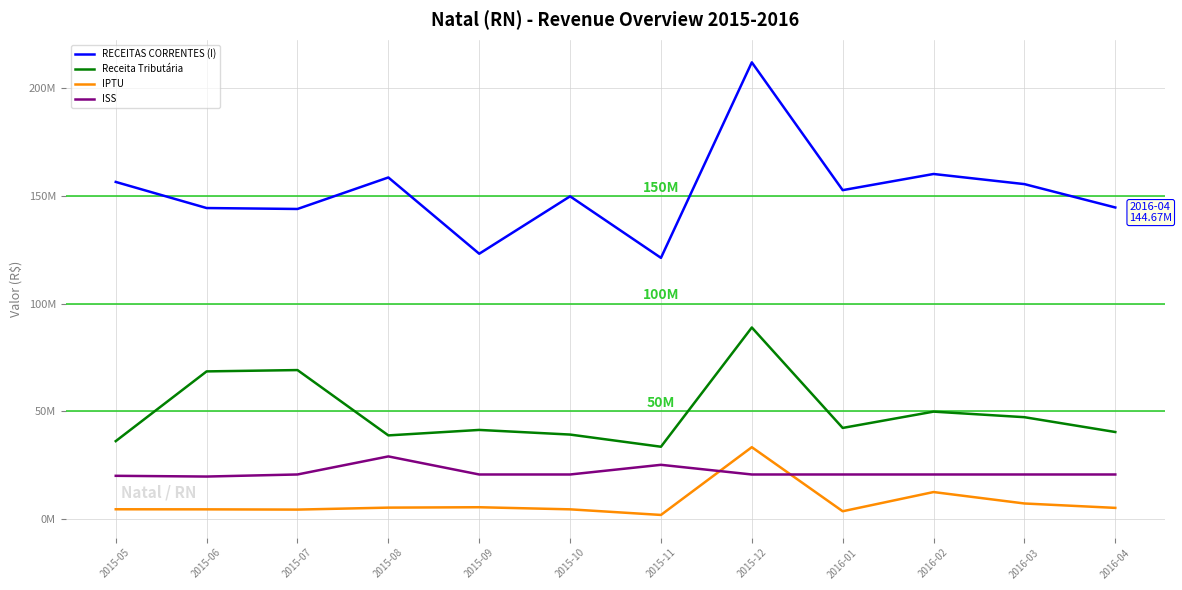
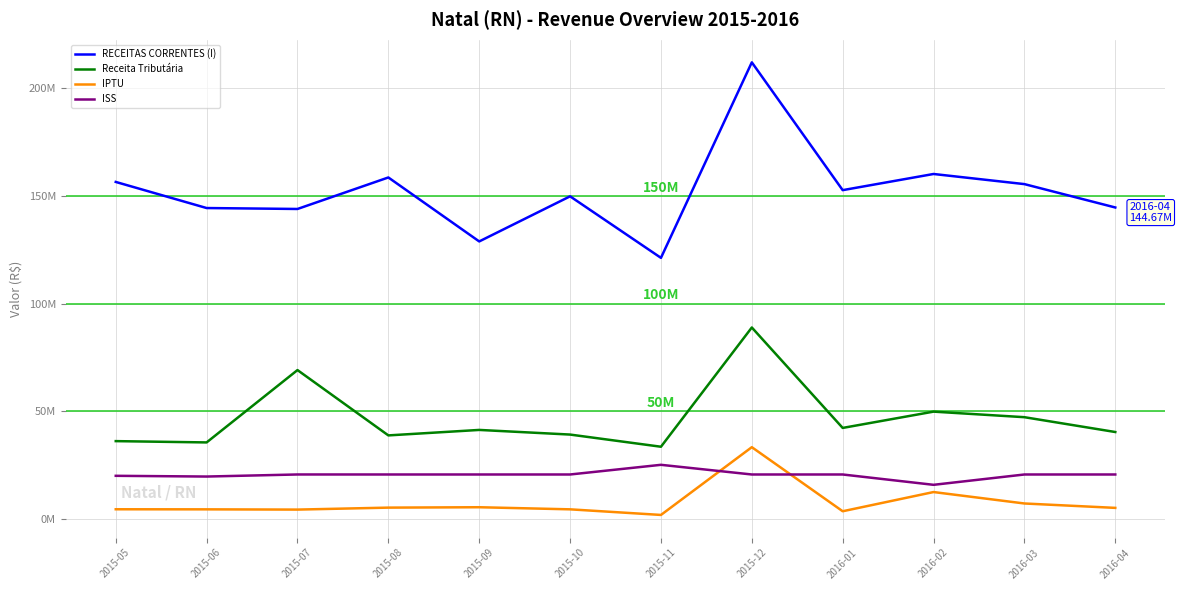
  {
    "RECEITAS CORRENTES (I)": {
      "2015-05": 157000000,
      "2015-06": 144000000,
      "2015-07": 144000000,
      "2015-08": 159000000,
-     "2015-09": 123000000,
+     "2015-09": 129000000,
      "2015-10": 150000000,
      "2015-11": 121000000,
      "2015-12": 212000000,
      "2016-01": 153000000,
      "2016-02": 160000000,
      "2016-03": 156000000
    },
    "Receita Tributária": {
      "2015-05": 36000000,
-     "2015-06": 69000000,
+     "2015-06": 36000000,
      "2015-07": 69000000,
      "2015-08": 39000000,
      "2015-09": 41000000,
      "2015-10": 39000000,
      "2015-11": 34000000,
      "2015-12": 89000000,
      "2016-01": 42000000,
      "2016-02": 50000000,
      "2016-03": 47000000,
      "2016-04": 40000000
    },
    "IPTU": {
      "2015-05": 5000000,
      "2015-06": 4000000,
      "2015-07": 4000000,
      "2015-08": 5000000,
      "2015-09": 5000000,
      "2015-10": 5000000,
      "2015-11": 2000000,
      "2015-12": 33000000,
      "2016-01": 4000000,
      "2016-02": 13000000,
      "2016-03": 7000000,
      "2016-04": 5000000
    },
    "ISS": {
      "2015-05": 20000000,
      "2015-06": 20000000,
      "2015-07": 21000000,
-     "2015-08": 29000000,
+     "2015-08": 21000000,
      "2015-09": 21000000,
      "2015-10": 21000000,
      "2015-11": 25000000,
      "2015-12": 21000000,
      "2016-01": 21000000,
-     "2016-02": 21000000,
+     "2016-02": 16000000,
      "2016-03": 21000000,
      "2016-04": 21000000
    }
  }
